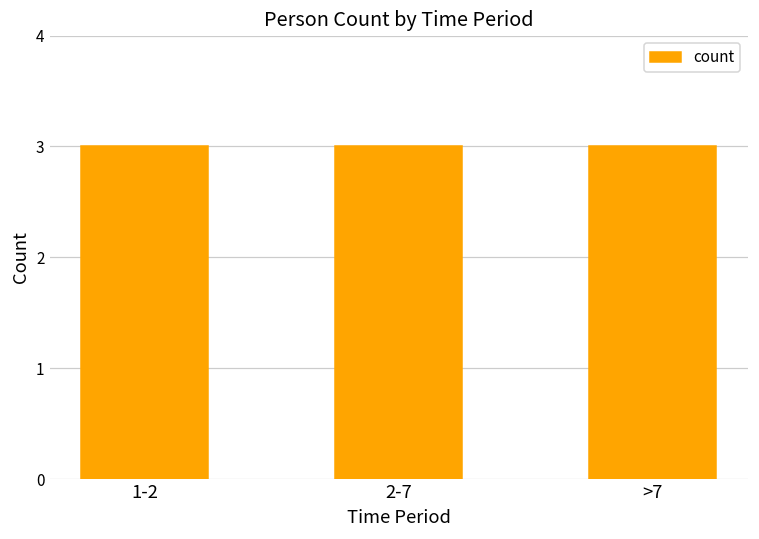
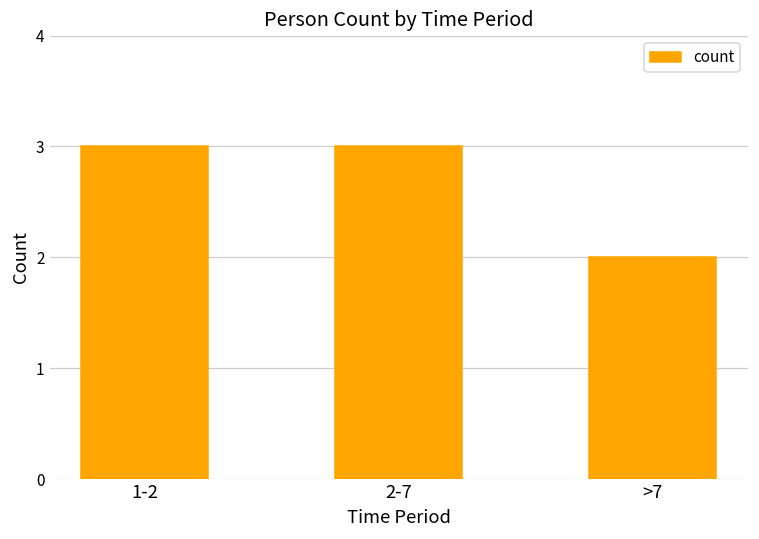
  {
    "1-2": 3,
    "2-7": 3,
-   ">7": 3
+   ">7": 2
  }
